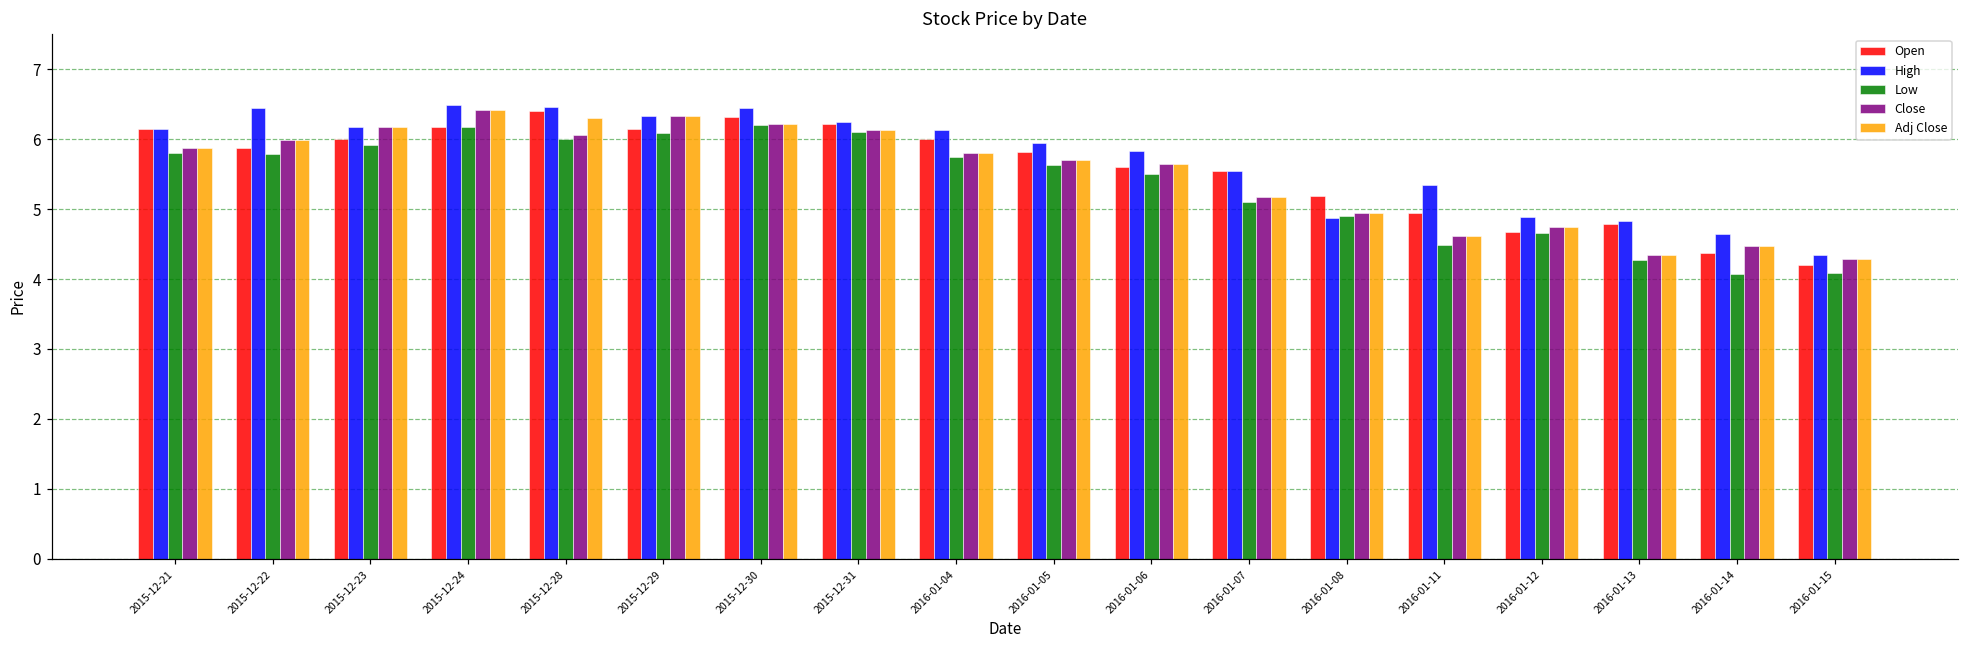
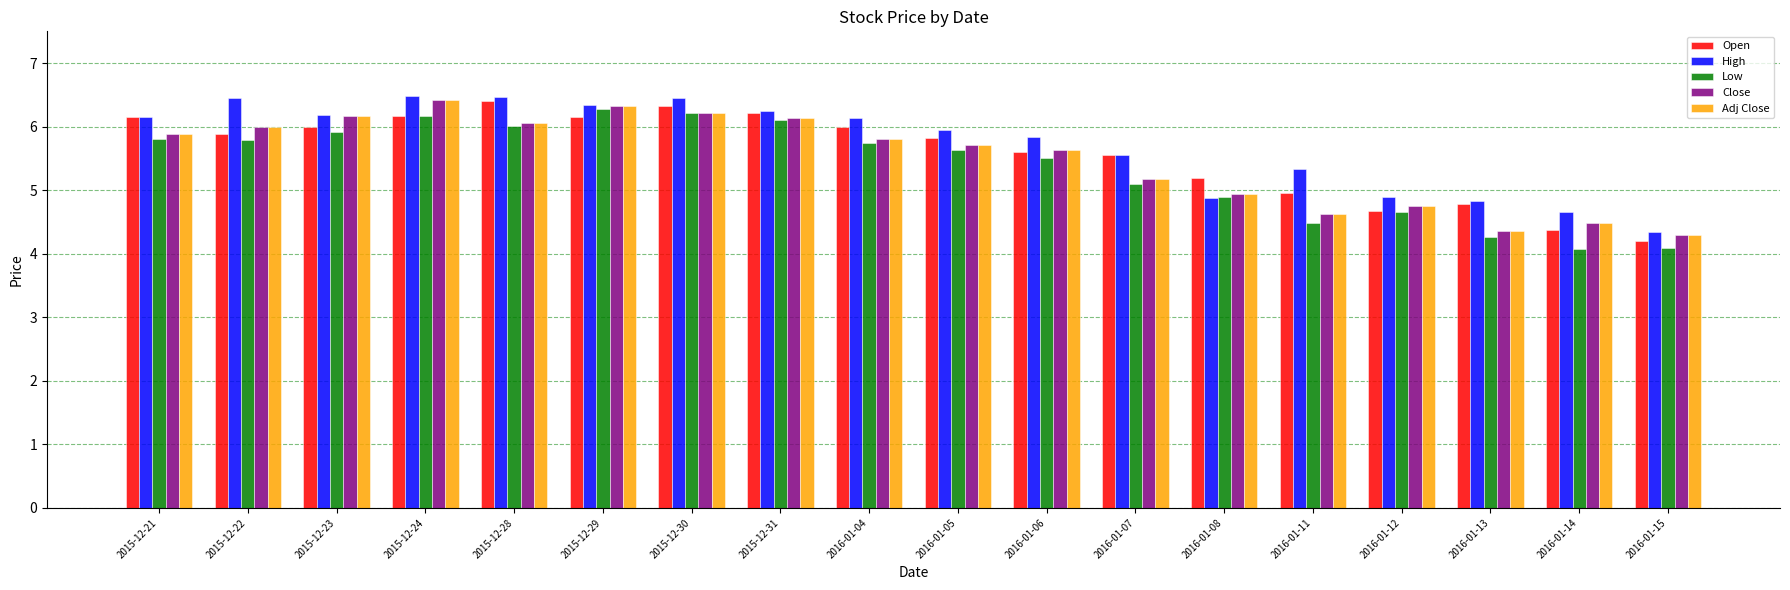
  {
    "Open": {
      "2015-12-21": 6.2,
      "2015-12-22": 5.9,
      "2015-12-23": 6.0,
      "2015-12-24": 6.2,
      "2015-12-28": 6.4,
      "2015-12-29": 6.2,
      "2015-12-30": 6.3,
      "2015-12-31": 6.2,
      "2016-01-04": 6.0,
      "2016-01-05": 5.8,
      "2016-01-06": 5.6,
      "2016-01-07": 5.6,
      "2016-01-08": 5.2,
      "2016-01-11": 5.0,
      "2016-01-12": 4.7,
      "2016-01-13": 4.8,
      "2016-01-14": 4.4,
      "2016-01-15": 4.2
    },
    "High": {
      "2015-12-21": 6.2,
      "2015-12-22": 6.5,
      "2015-12-23": 6.2,
      "2015-12-24": 6.5,
      "2015-12-28": 6.5,
      "2015-12-29": 6.3,
      "2015-12-30": 6.5,
      "2015-12-31": 6.3,
      "2016-01-04": 6.1,
      "2016-01-05": 6.0,
      "2016-01-06": 5.8,
      "2016-01-07": 5.6,
      "2016-01-08": 4.9,
      "2016-01-11": 5.3,
      "2016-01-12": 4.9,
      "2016-01-13": 4.8,
      "2016-01-14": 4.7,
      "2016-01-15": 4.3
    },
    "Low": {
      "2015-12-21": 5.8,
      "2015-12-22": 5.8,
      "2015-12-23": 5.9,
      "2015-12-24": 6.2,
      "2015-12-28": 6.0,
-     "2015-12-29": 6.1,
+     "2015-12-29": 6.3,
      "2015-12-30": 6.2,
      "2015-12-31": 6.1,
      "2016-01-04": 5.8,
      "2016-01-05": 5.6,
      "2016-01-06": 5.5,
      "2016-01-07": 5.1,
      "2016-01-08": 4.9,
      "2016-01-11": 4.5,
      "2016-01-12": 4.7,
      "2016-01-13": 4.3,
      "2016-01-14": 4.1,
      "2016-01-15": 4.1
    },
    "Close": {
      "2015-12-21": 5.9,
      "2015-12-22": 6.0,
      "2015-12-23": 6.2,
      "2015-12-24": 6.4,
      "2015-12-28": 6.1,
      "2015-12-29": 6.3,
      "2015-12-30": 6.2,
      "2015-12-31": 6.1,
      "2016-01-04": 5.8,
      "2016-01-05": 5.7,
      "2016-01-06": 5.6,
      "2016-01-07": 5.2,
      "2016-01-08": 4.9,
      "2016-01-11": 4.6,
      "2016-01-12": 4.8,
      "2016-01-13": 4.4,
      "2016-01-14": 4.5,
      "2016-01-15": 4.3
    },
    "Adj Close": {
      "2015-12-21": 5.9,
      "2015-12-22": 6.0,
      "2015-12-23": 6.2,
      "2015-12-24": 6.4,
-     "2015-12-28": 6.3,
+     "2015-12-28": 6.1,
      "2015-12-29": 6.3,
      "2015-12-30": 6.2,
      "2015-12-31": 6.1,
      "2016-01-04": 5.8,
      "2016-01-05": 5.7,
      "2016-01-06": 5.6,
      "2016-01-07": 5.2,
      "2016-01-08": 4.9,
      "2016-01-11": 4.6,
      "2016-01-12": 4.8,
      "2016-01-13": 4.4,
      "2016-01-14": 4.5,
      "2016-01-15": 4.3
    }
  }
